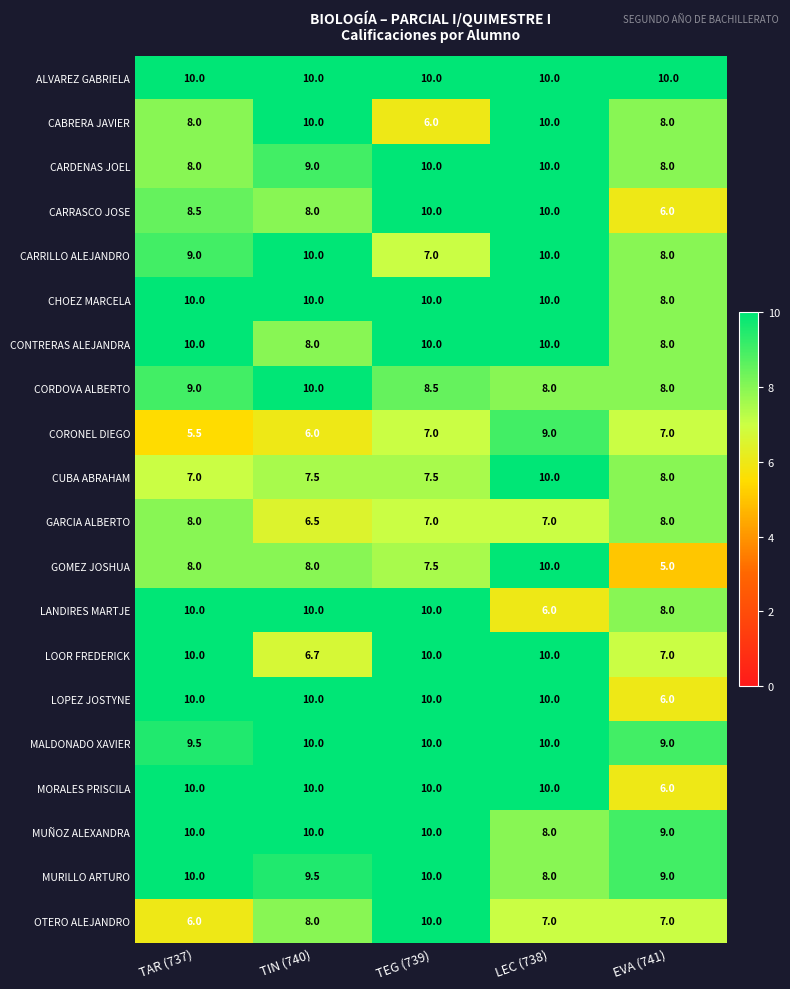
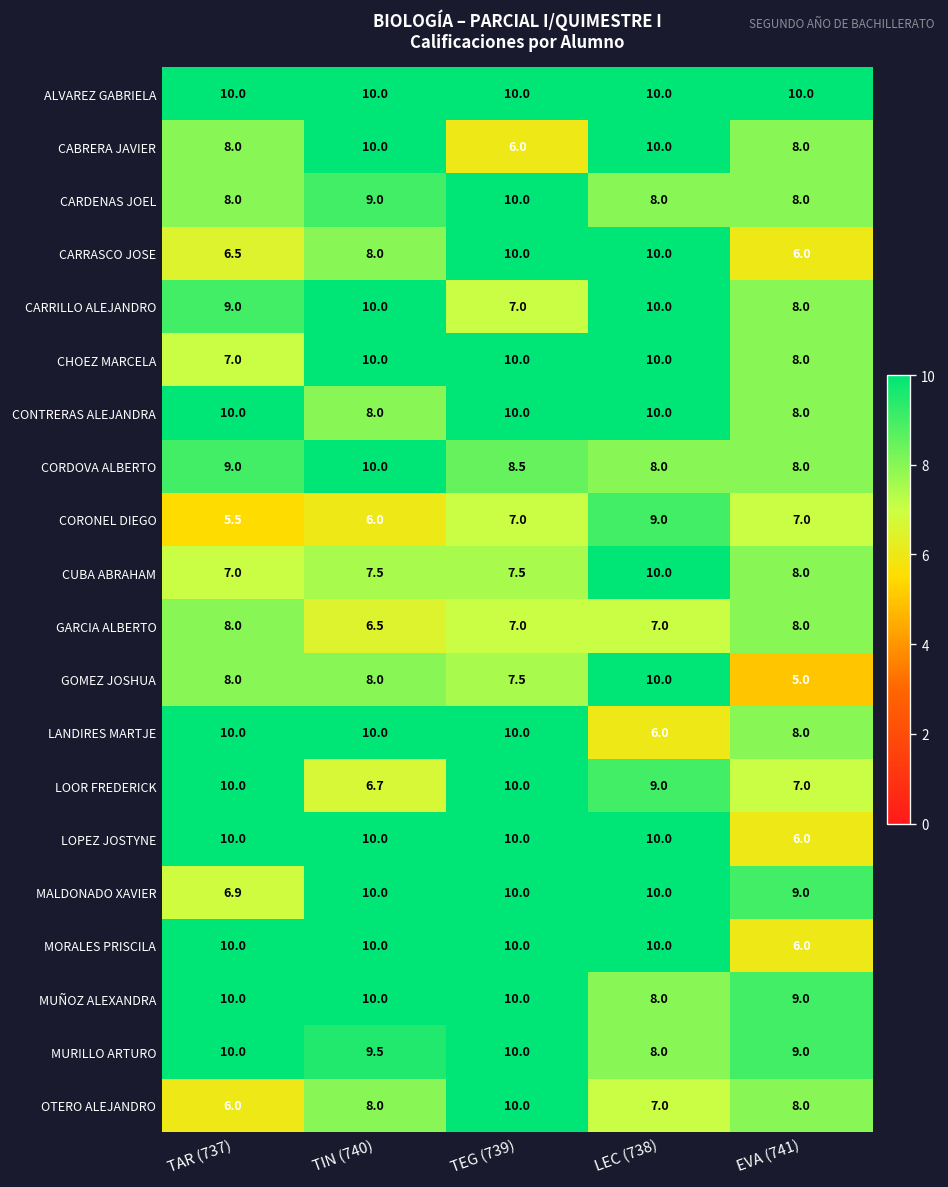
  {
    "ALVAREZ GABRIELA": {
      "TAR (737)": 10.0,
      "TIN (740)": 10.0,
      "TEG (739)": 10.0,
      "LEC (738)": 10.0,
      "EVA (741)": 10.0
    },
    "CABRERA JAVIER": {
      "TAR (737)": 8.0,
      "TIN (740)": 10.0,
      "TEG (739)": 6.0,
      "LEC (738)": 10.0,
      "EVA (741)": 8.0
    },
    "CARDENAS JOEL": {
      "TAR (737)": 8.0,
      "TIN (740)": 9.0,
      "TEG (739)": 10.0,
-     "LEC (738)": 10.0,
+     "LEC (738)": 8.0,
      "EVA (741)": 8.0
    },
    "CARRASCO JOSE": {
-     "TAR (737)": 8.5,
+     "TAR (737)": 6.5,
      "TIN (740)": 8.0,
      "TEG (739)": 10.0,
      "LEC (738)": 10.0,
      "EVA (741)": 6.0
    },
    "CARRILLO ALEJANDRO": {
      "TAR (737)": 9.0,
      "TIN (740)": 10.0,
      "TEG (739)": 7.0,
      "LEC (738)": 10.0,
      "EVA (741)": 8.0
    },
    "CHOEZ MARCELA": {
-     "TAR (737)": 10.0,
+     "TAR (737)": 7.0,
      "TIN (740)": 10.0,
      "TEG (739)": 10.0,
      "LEC (738)": 10.0,
      "EVA (741)": 8.0
    },
    "CONTRERAS ALEJANDRA": {
      "TAR (737)": 10.0,
      "TIN (740)": 8.0,
      "TEG (739)": 10.0,
      "LEC (738)": 10.0,
      "EVA (741)": 8.0
    },
    "CORDOVA ALBERTO": {
      "TAR (737)": 9.0,
      "TIN (740)": 10.0,
      "TEG (739)": 8.5,
      "LEC (738)": 8.0,
      "EVA (741)": 8.0
    },
    "CORONEL DIEGO": {
      "TAR (737)": 5.5,
      "TIN (740)": 6.0,
      "TEG (739)": 7.0,
      "LEC (738)": 9.0,
      "EVA (741)": 7.0
    },
    "CUBA ABRAHAM": {
      "TAR (737)": 7.0,
      "TIN (740)": 7.5,
      "TEG (739)": 7.5,
      "LEC (738)": 10.0,
      "EVA (741)": 8.0
    },
    "GARCIA ALBERTO": {
      "TAR (737)": 8.0,
      "TIN (740)": 6.5,
      "TEG (739)": 7.0,
      "LEC (738)": 7.0,
      "EVA (741)": 8.0
    },
    "GOMEZ JOSHUA": {
      "TAR (737)": 8.0,
      "TIN (740)": 8.0,
      "TEG (739)": 7.5,
      "LEC (738)": 10.0,
      "EVA (741)": 5.0
    },
    "LANDIRES MARTJE": {
      "TAR (737)": 10.0,
      "TIN (740)": 10.0,
      "TEG (739)": 10.0,
      "LEC (738)": 6.0,
      "EVA (741)": 8.0
    },
    "LOOR FREDERICK": {
      "TAR (737)": 10.0,
      "TIN (740)": 6.7,
      "TEG (739)": 10.0,
-     "LEC (738)": 10.0,
+     "LEC (738)": 9.0,
      "EVA (741)": 7.0
    },
    "LOPEZ JOSTYNE": {
      "TAR (737)": 10.0,
      "TIN (740)": 10.0,
      "TEG (739)": 10.0,
      "LEC (738)": 10.0,
      "EVA (741)": 6.0
    },
    "MALDONADO XAVIER": {
-     "TAR (737)": 9.5,
+     "TAR (737)": 6.9,
      "TIN (740)": 10.0,
      "TEG (739)": 10.0,
      "LEC (738)": 10.0,
      "EVA (741)": 9.0
    },
    "MORALES PRISCILA": {
      "TAR (737)": 10.0,
      "TIN (740)": 10.0,
      "TEG (739)": 10.0,
      "LEC (738)": 10.0,
      "EVA (741)": 6.0
    },
    "MUÑOZ ALEXANDRA": {
      "TAR (737)": 10.0,
      "TIN (740)": 10.0,
      "TEG (739)": 10.0,
      "LEC (738)": 8.0,
      "EVA (741)": 9.0
    },
    "MURILLO ARTURO": {
      "TAR (737)": 10.0,
      "TIN (740)": 9.5,
      "TEG (739)": 10.0,
      "LEC (738)": 8.0,
      "EVA (741)": 9.0
    },
    "OTERO ALEJANDRO": {
      "TAR (737)": 6.0,
      "TIN (740)": 8.0,
      "TEG (739)": 10.0,
      "LEC (738)": 7.0,
-     "EVA (741)": 7.0
+     "EVA (741)": 8.0
    }
  }
